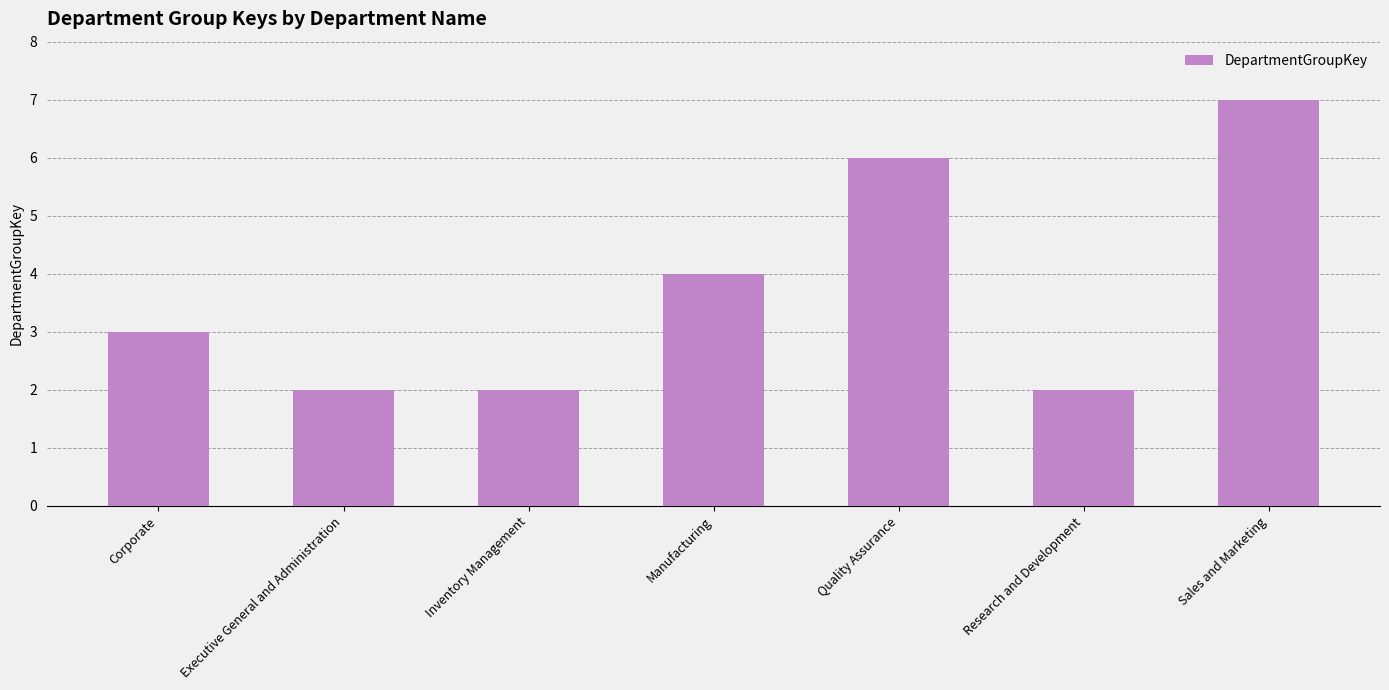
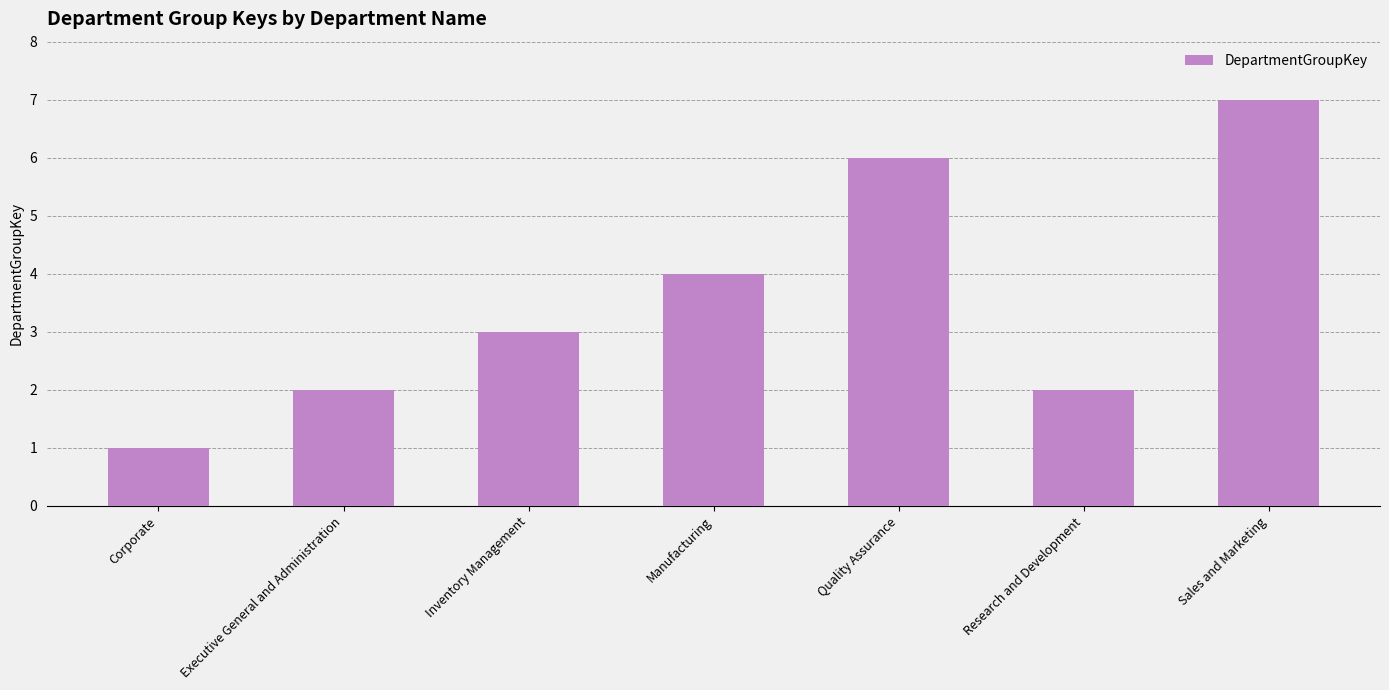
  {
-   "Corporate": 3,
+   "Corporate": 1,
    "Executive General and Administration": 2,
-   "Inventory Management": 2,
+   "Inventory Management": 3,
    "Manufacturing": 4,
    "Quality Assurance": 6,
    "Research and Development": 2,
    "Sales and Marketing": 7
  }
